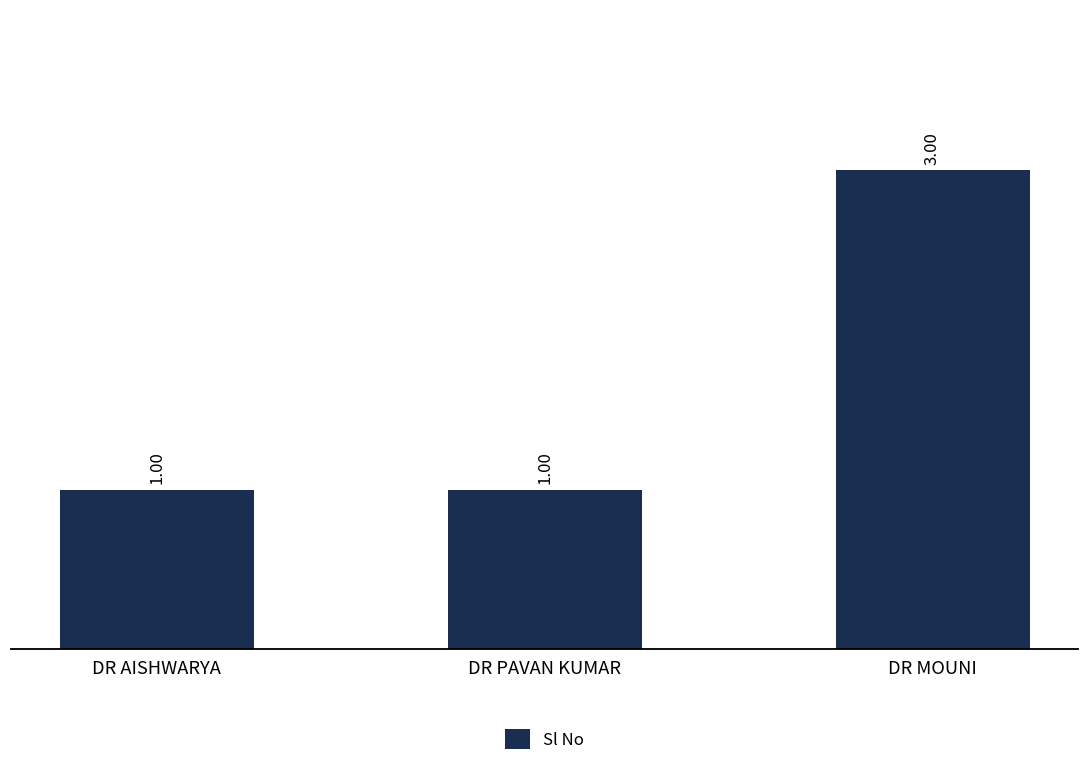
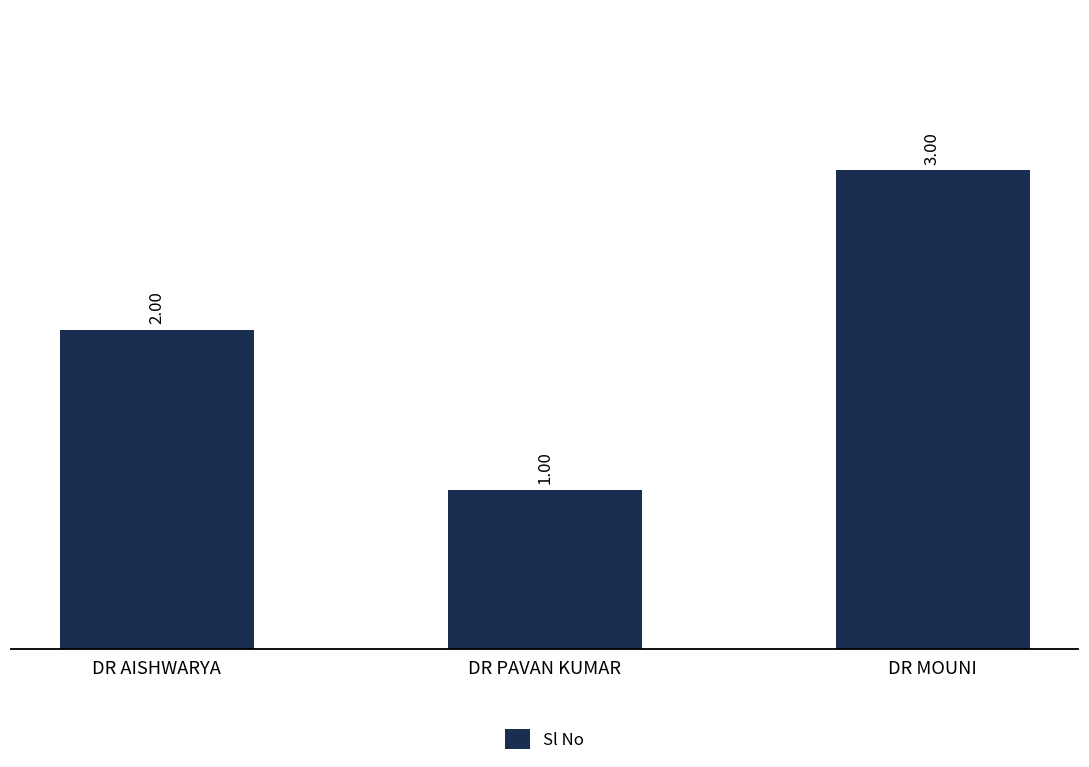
  {
-   "DR AISHWARYA": 1.00,
+   "DR AISHWARYA": 2.00,
    "DR PAVAN KUMAR": 1.00,
    "DR MOUNI": 3.00
  }
